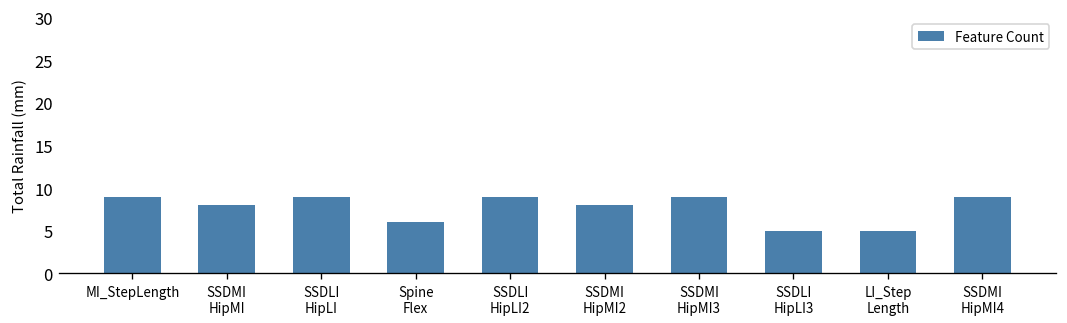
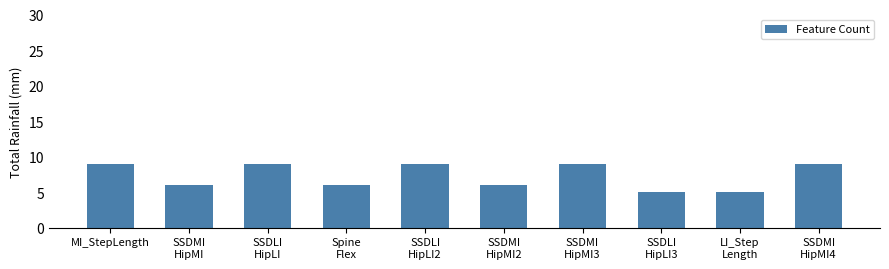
  {
    "MI_StepLength": 9,
-   "SSDMI HipMI": 8,
+   "SSDMI HipMI": 6,
    "SSDLI HipLI": 9,
    "Spine Flex": 6,
    "SSDLI HipLI2": 9,
-   "SSDMI HipMI2": 8,
+   "SSDMI HipMI2": 6,
    "SSDMI HipMI3": 9,
    "SSDLI HipLI3": 5,
    "LI_Step Length": 5,
    "SSDMI HipMI4": 9
  }
